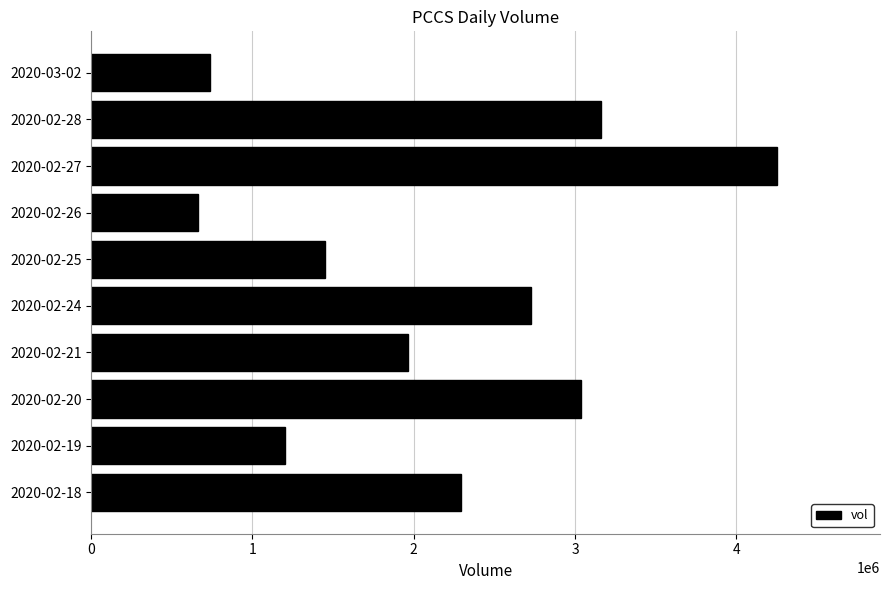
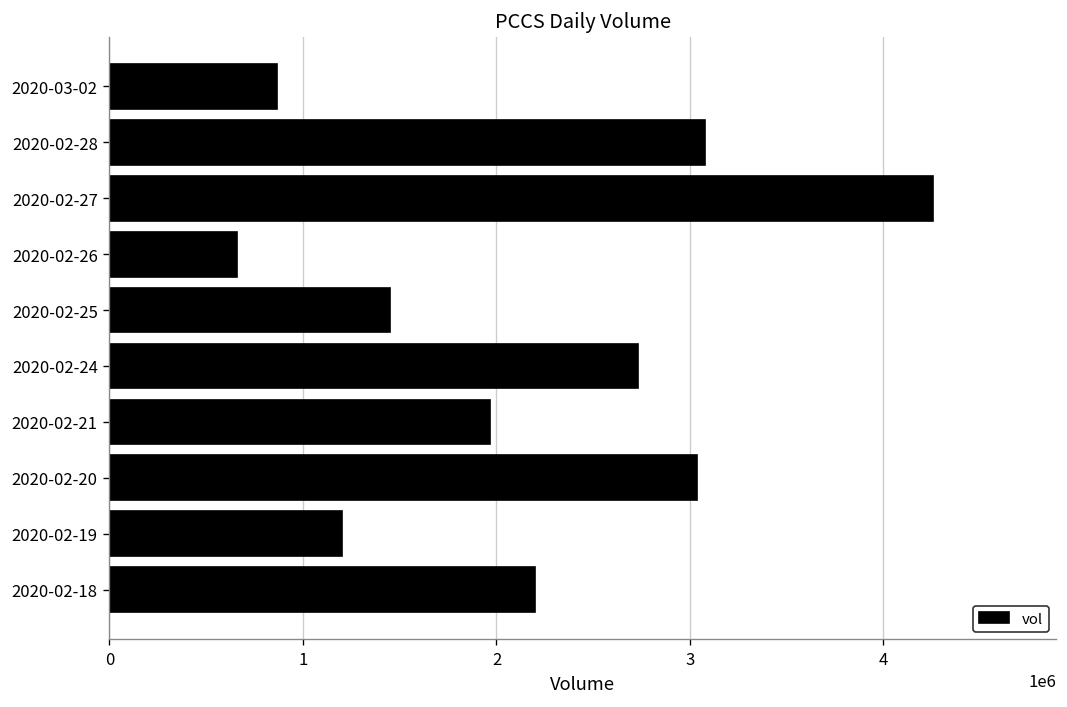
  {
-   "2020-03-02": 740000,
-   "2020-02-28": 3160000,
+   "2020-03-02": 870000,
+   "2020-02-28": 3080000,
    "2020-02-27": 4250000,
    "2020-02-26": 660000,
    "2020-02-25": 1450000,
    "2020-02-24": 2730000,
    "2020-02-21": 1970000,
    "2020-02-20": 3040000,
    "2020-02-19": 1200000,
-   "2020-02-18": 2290000
+   "2020-02-18": 2200000
  }
